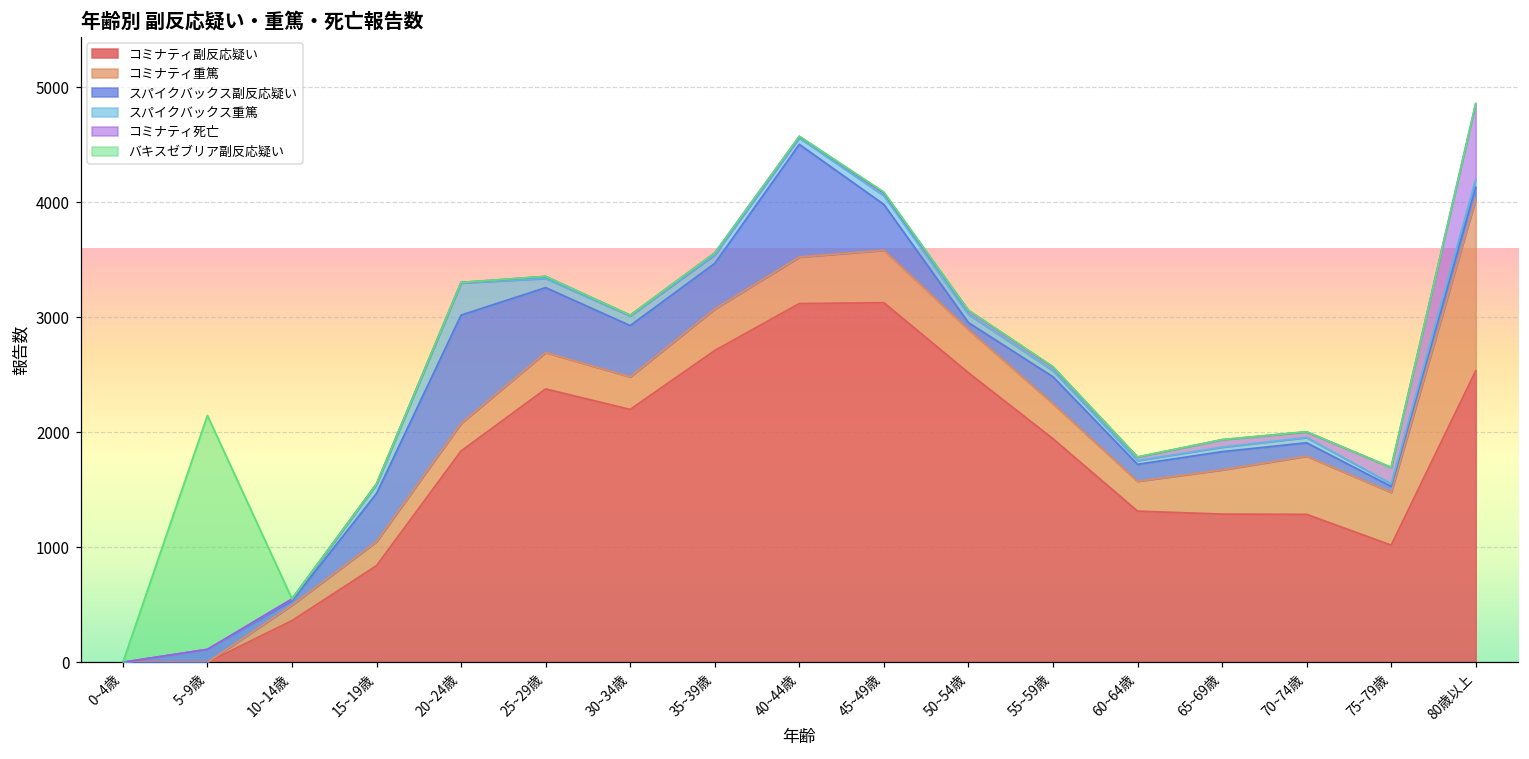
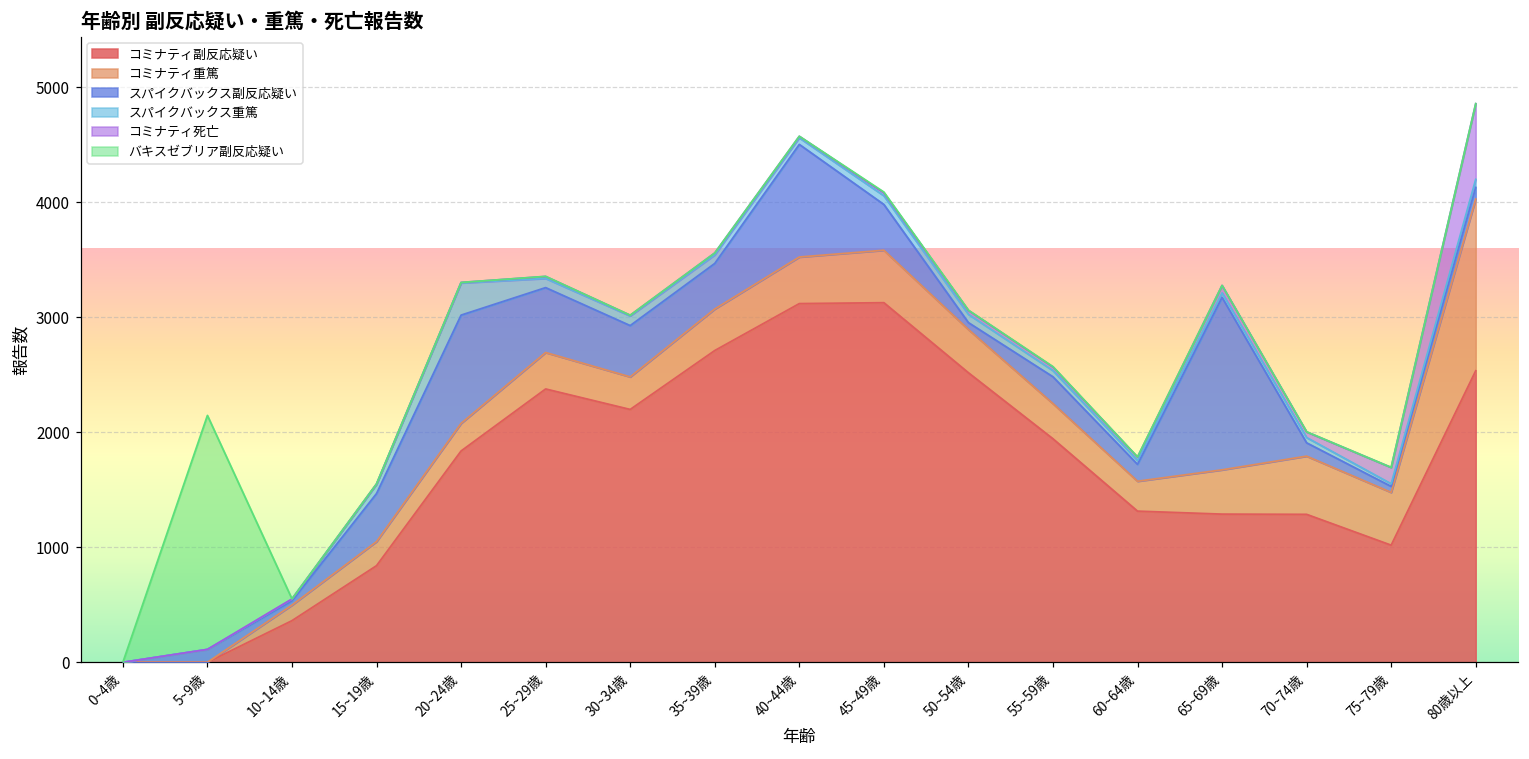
  {
    "スパイクバックス副反応疑い": {
      "15~19歳": 420,
      "20~24歳": 940,
      "25~29歳": 560,
      "30~34歳": 450,
      "35~39歳": 400,
      "40~44歳": 980,
      "45~49歳": 400,
      "50~54歳": 60,
      "55~59歳": 230,
      "60~64歳": 150,
-     "65~69歳": 160,
+     "65~69歳": 1500,
      "70~74歳": 120,
      "80歳以上": 100
    },
    "スパイクバックス重篤": {
      "45~49歳": 80,
      "50~54歳": 70,
      "55~59歳": 50,
      "60~64歳": 30,
      "65~69歳": 40,
      "70~74歳": 50,
      "80歳以上": 70
    },
    "バキスゼブリア副反応疑い": {
      "5~9歳": 2030
    }
  }
